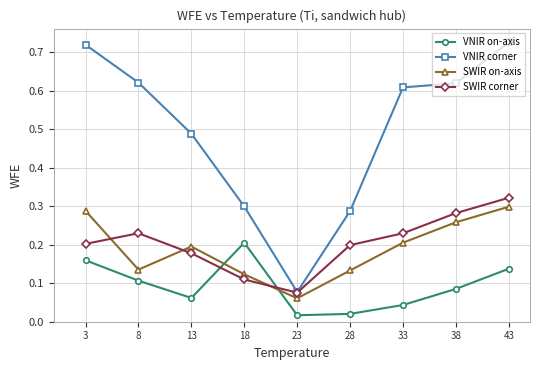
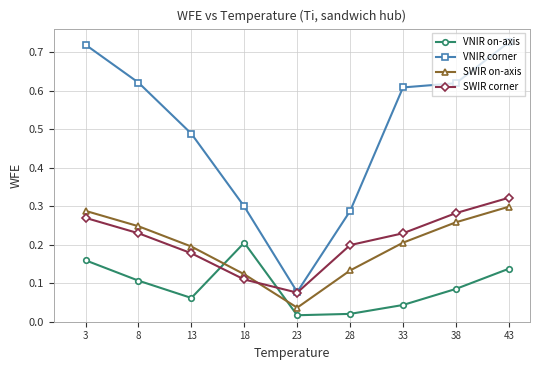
  {
    "VNIR on-axis": {
      "3": 0.16,
      "8": 0.11,
      "13": 0.06,
      "18": 0.21,
      "23": 0.02,
      "28": 0.02,
      "33": 0.04,
      "38": 0.09,
      "43": 0.14
    },
    "VNIR corner": {
      "3": 0.72,
      "8": 0.62,
      "13": 0.49,
      "18": 0.30,
      "28": 0.29,
      "33": 0.61
    },
    "SWIR on-axis": {
      "3": 0.29,
-     "8": 0.14,
+     "8": 0.25,
      "13": 0.20,
      "18": 0.12,
-     "23": 0.06,
+     "23": 0.04,
      "28": 0.13,
      "33": 0.21,
      "38": 0.26,
      "43": 0.30
    },
    "SWIR corner": {
-     "3": 0.20,
+     "3": 0.27,
      "8": 0.23,
      "13": 0.18,
      "18": 0.11,
      "28": 0.20,
      "33": 0.23,
      "38": 0.28,
      "43": 0.32
    }
  }
